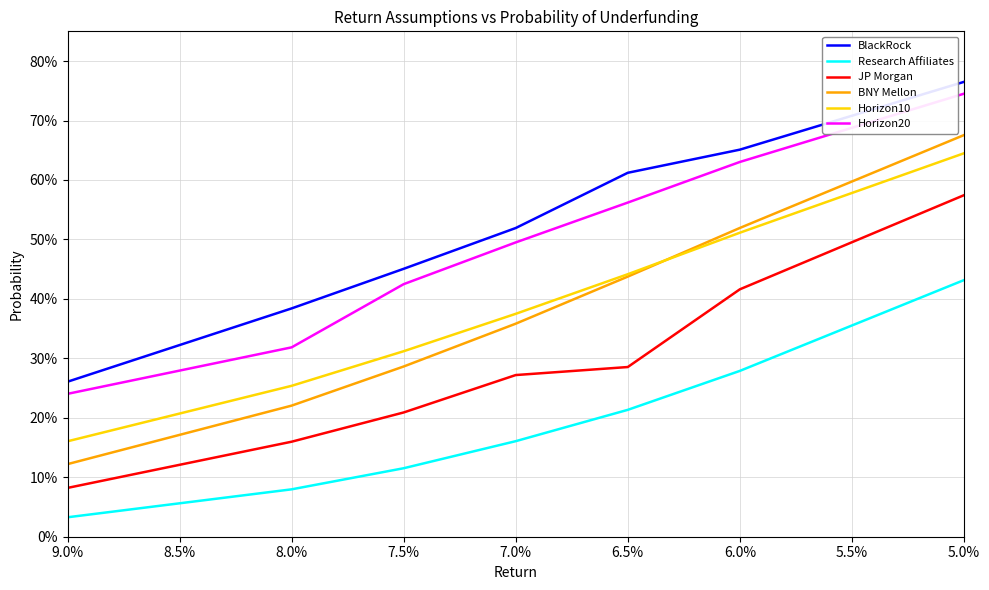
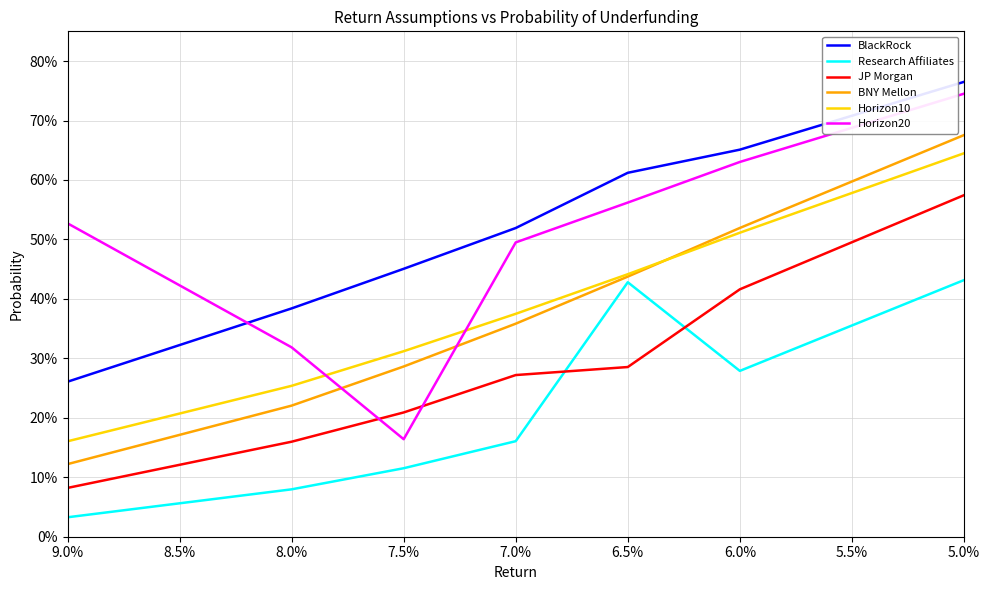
  {
    "BlackRock": {
      "9.0%": "26%",
      "8.0%": "38%",
      "7.5%": "45%",
      "7.0%": "52%",
      "6.5%": "61%",
      "6.0%": "65%",
      "5.0%": "77%"
    },
    "Research Affiliates": {
      "9.0%": "3%",
      "8.0%": "8%",
      "7.5%": "12%",
      "7.0%": "16%",
-     "6.5%": "21%",
+     "6.5%": "43%",
      "6.0%": "28%",
      "5.0%": "43%"
    },
    "JP Morgan": {
      "9.0%": "8%",
      "8.0%": "16%",
      "7.5%": "21%",
      "7.0%": "27%",
      "6.5%": "29%",
      "6.0%": "42%",
      "5.0%": "57%"
    },
    "Horizon20": {
-     "9.0%": "24%",
+     "9.0%": "53%",
      "8.0%": "32%",
-     "7.5%": "42%",
+     "7.5%": "16%",
      "7.0%": "50%",
      "6.5%": "56%",
      "6.0%": "63%",
      "5.0%": "75%"
    }
  }
